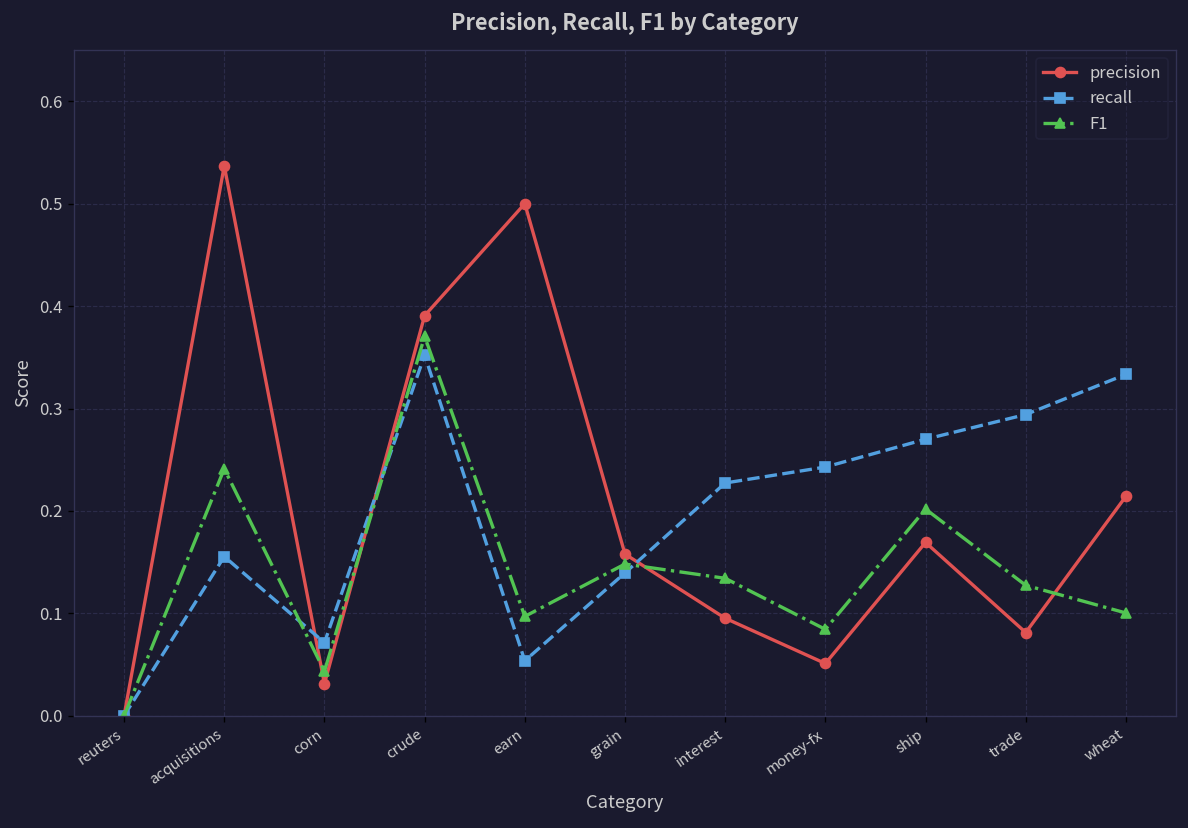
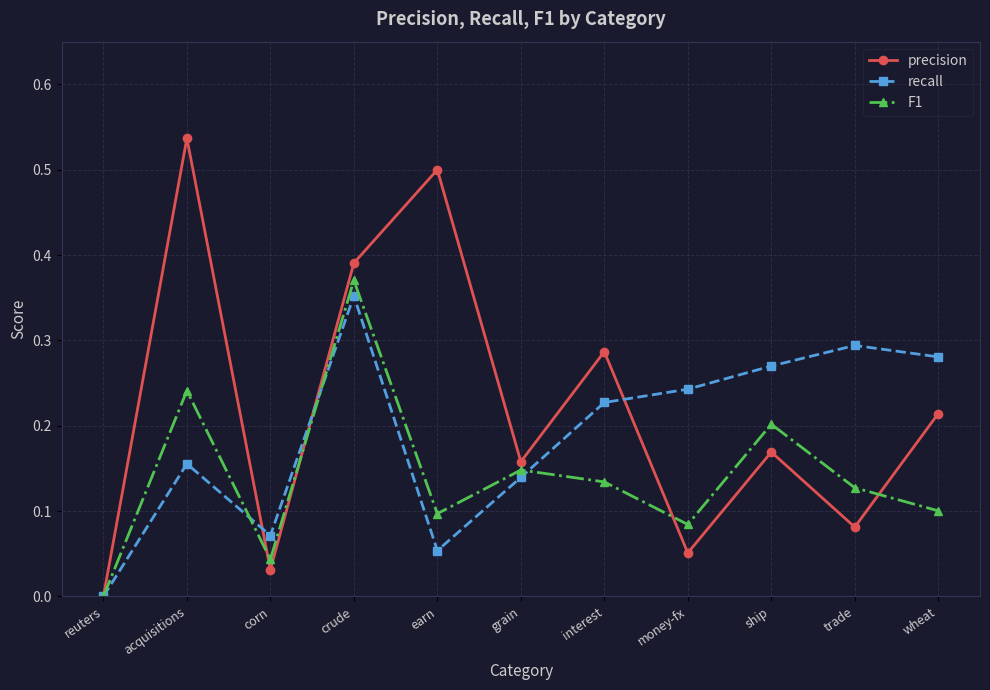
  {
    "precision": {
      "acquisitions": 0.54,
      "corn": 0.03,
      "crude": 0.39,
      "earn": 0.50,
      "grain": 0.16,
-     "interest": 0.10,
+     "interest": 0.29,
      "money-fx": 0.05,
      "ship": 0.17,
      "trade": 0.08,
      "wheat": 0.21
    },
    "recall": {
      "acquisitions": 0.16,
      "corn": 0.07,
      "crude": 0.35,
      "earn": 0.05,
      "grain": 0.14,
      "interest": 0.23,
      "money-fx": 0.24,
      "ship": 0.27,
      "trade": 0.29,
-     "wheat": 0.33
+     "wheat": 0.28
    },
    "F1": {
      "acquisitions": 0.24,
      "corn": 0.04,
      "crude": 0.37,
      "earn": 0.10,
      "grain": 0.15,
      "interest": 0.13,
      "money-fx": 0.08,
      "ship": 0.20,
      "trade": 0.13,
      "wheat": 0.10
    }
  }
